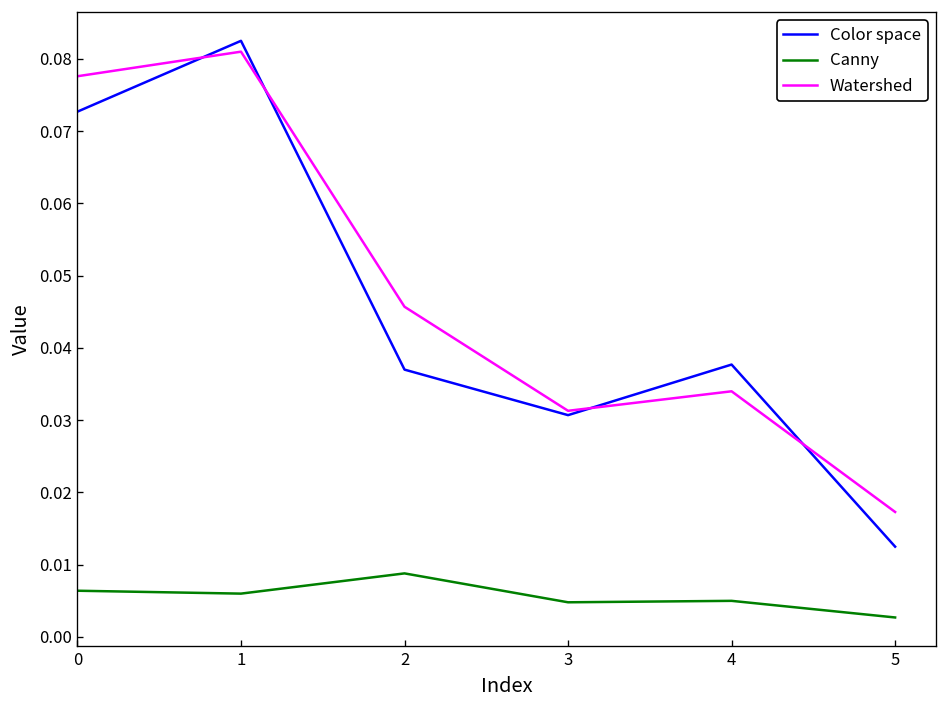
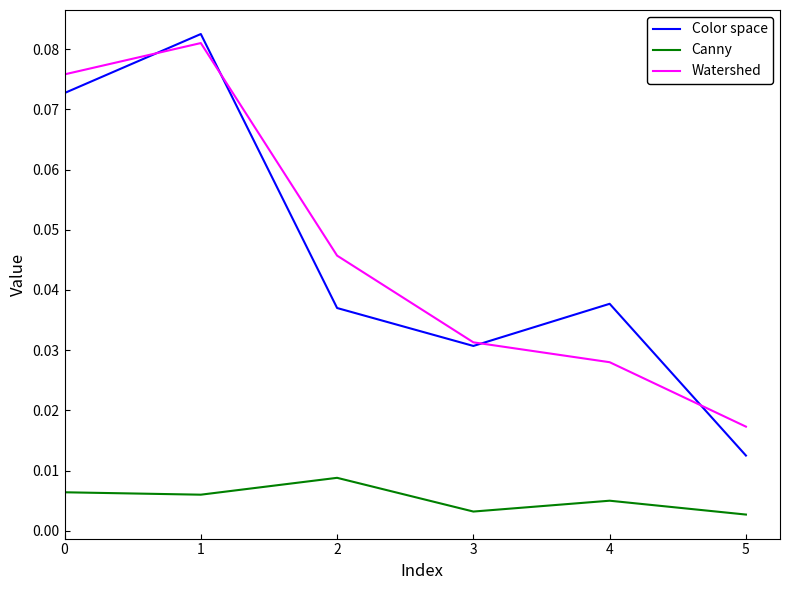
  {
    "Color space": {
      "0": 0.073,
      "1": 0.083,
      "2": 0.037,
      "3": 0.031,
      "4": 0.038,
      "5": 0.013
    },
    "Canny": {
      "0": 0.006,
      "1": 0.006,
      "2": 0.009,
-     "3": 0.005,
+     "3": 0.003,
      "4": 0.005,
      "5": 0.003
    },
    "Watershed": {
-     "0": 0.078,
+     "0": 0.076,
      "1": 0.081,
      "2": 0.046,
      "3": 0.031,
-     "4": 0.034,
+     "4": 0.028,
      "5": 0.017
    }
  }
